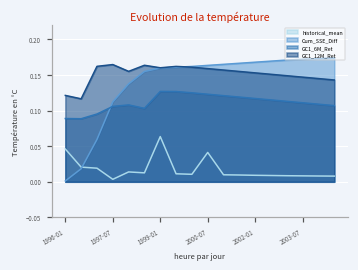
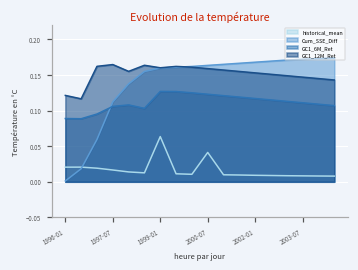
  {
    "historical_mean": {
-     "1996-01": 0.05,
-     "1997-07": 0.00,
+     "1996-01": 0.02,
+     "1997-07": 0.02,
      "1999-01": 0.06,
      "2000-07": 0.04,
      "2002-01": 0.01,
      "2003-07": 0.01
    }
  }
